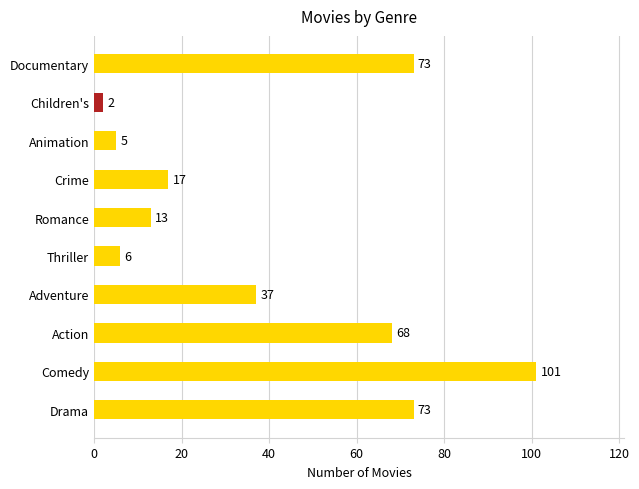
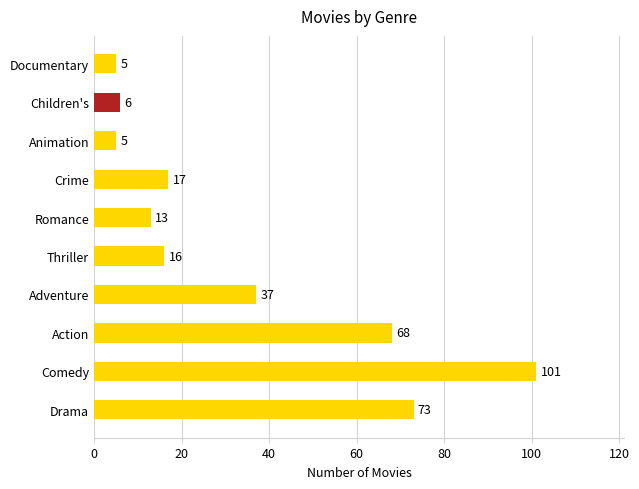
  {
-   "Documentary": 73,
-   "Children's": 2,
+   "Documentary": 5,
+   "Children's": 6,
    "Animation": 5,
    "Crime": 17,
    "Romance": 13,
-   "Thriller": 6,
+   "Thriller": 16,
    "Adventure": 37,
    "Action": 68,
    "Comedy": 101,
    "Drama": 73
  }
